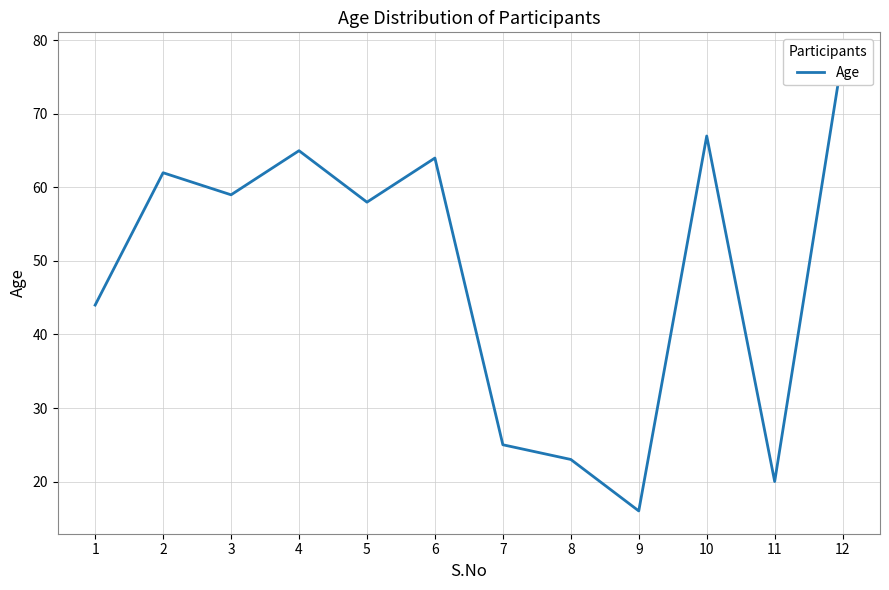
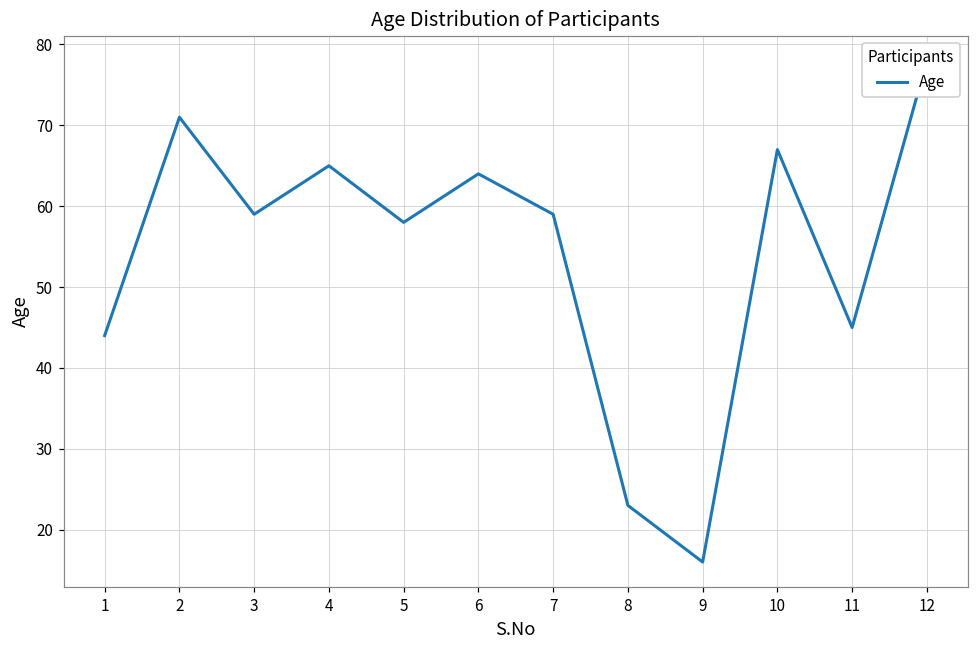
  {
    "1": 44,
-   "2": 62,
+   "2": 71,
    "3": 59,
    "4": 65,
    "5": 58,
    "6": 64,
-   "7": 25,
+   "7": 59,
    "8": 23,
    "9": 16,
    "10": 67,
-   "11": 20
+   "11": 45
  }
